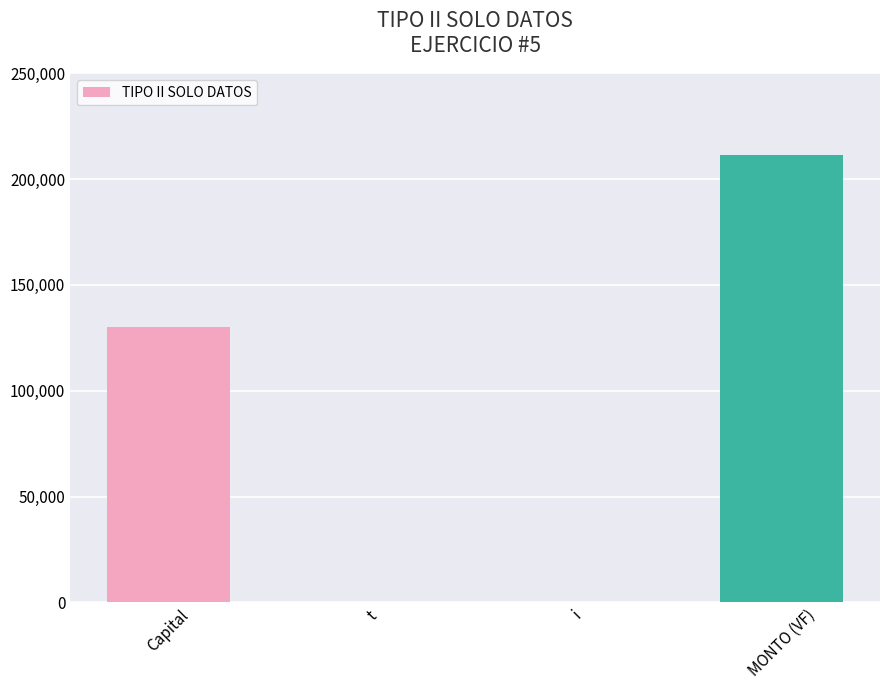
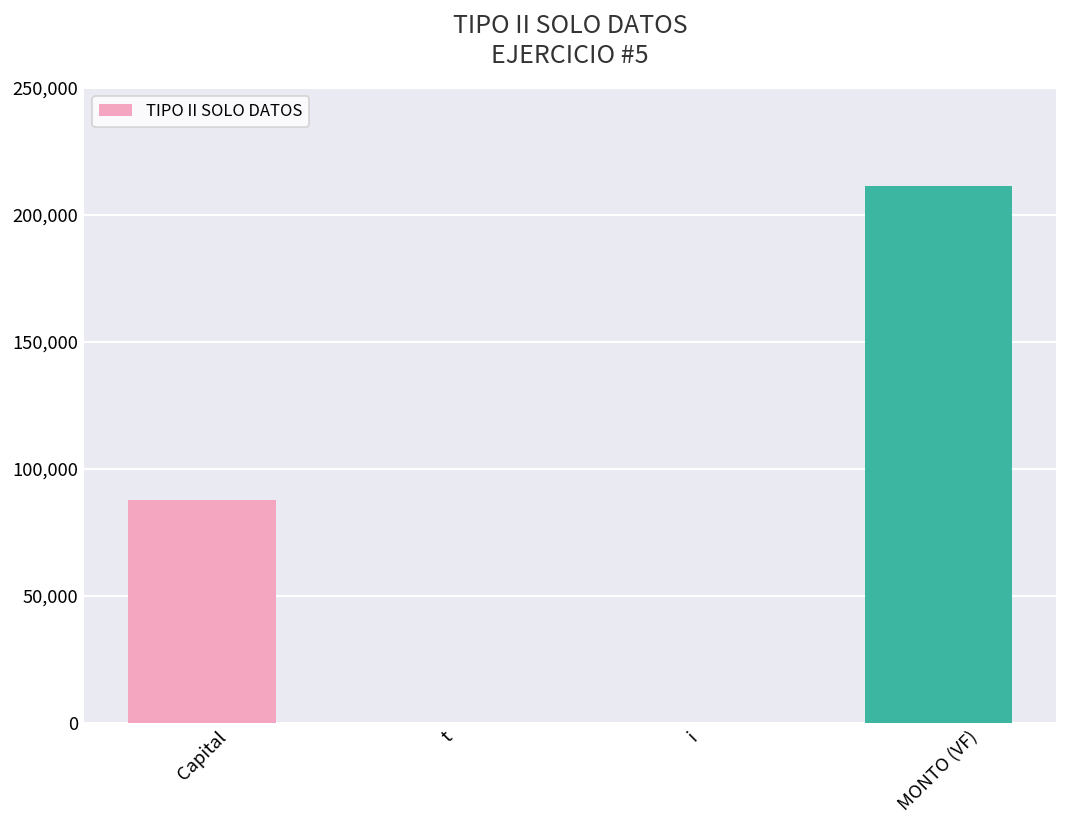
  {
-   "Capital": "130,000",
+   "Capital": "88,000",
    "MONTO (VF)": "211,000"
  }
